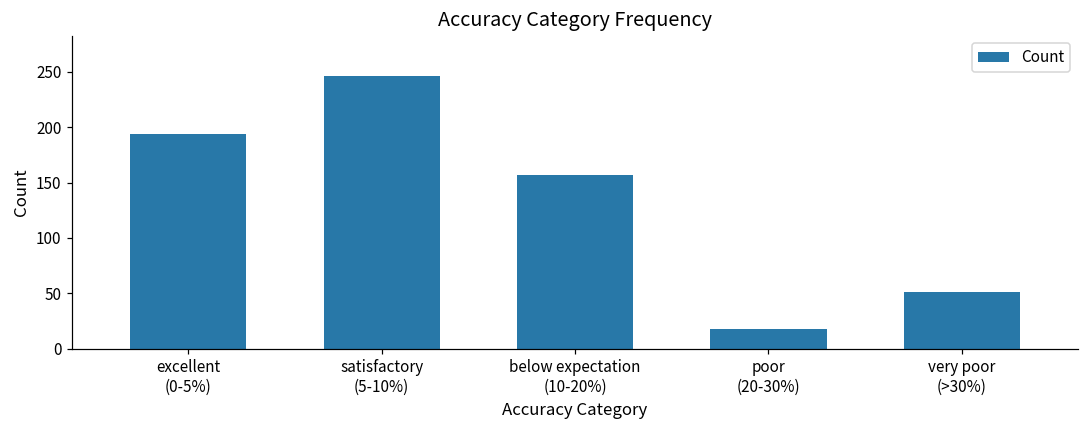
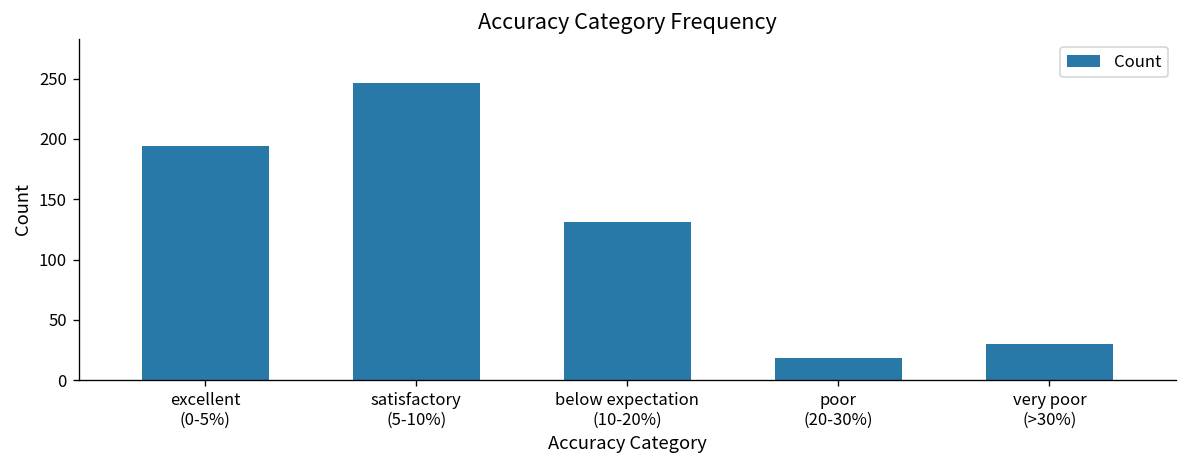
  {
    "excellent (0-5%)": 194,
    "satisfactory (5-10%)": 246,
-   "below expectation (10-20%)": 157,
+   "below expectation (10-20%)": 131,
    "poor (20-30%)": 18,
-   "very poor (>30%)": 51
+   "very poor (>30%)": 30
  }
